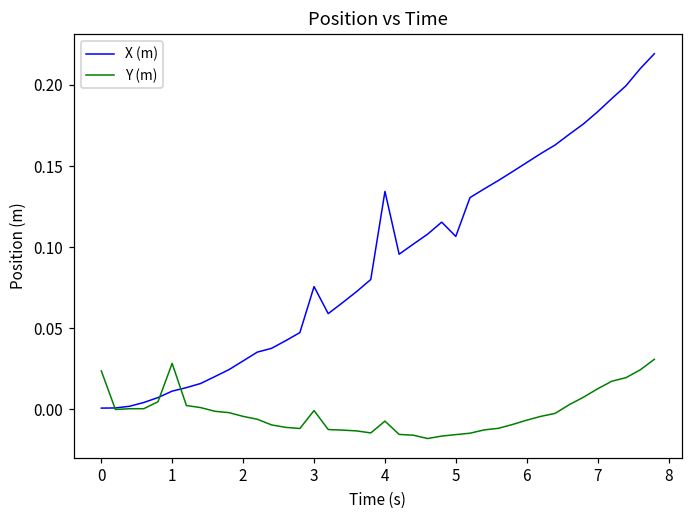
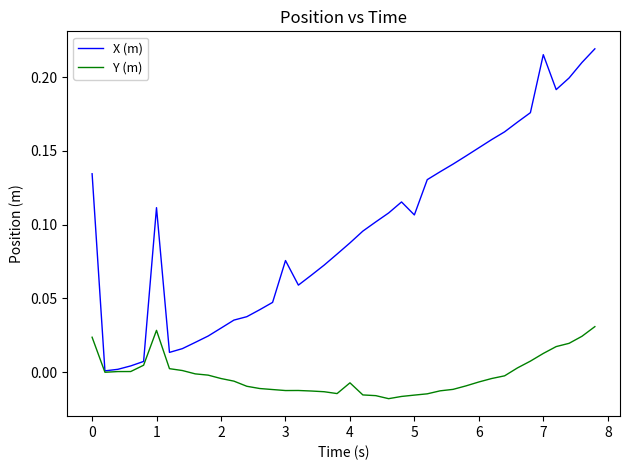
  {
    "X (m)": {
-     "0": 0.001,
-     "1": 0.011,
+     "0": 0.135,
+     "1": 0.112,
      "2": 0.030,
      "3": 0.076,
-     "4": 0.134,
+     "4": 0.088,
      "5": 0.107,
      "6": 0.152,
-     "7": 0.183
+     "7": 0.215
    },
    "Y (m)": {
      "0": 0.024,
      "1": 0.028,
      "2": -0.004,
-     "3": -0.001,
+     "3": -0.012,
      "4": -0.007,
      "5": -0.016,
      "6": -0.007,
      "7": 0.013
    }
  }
